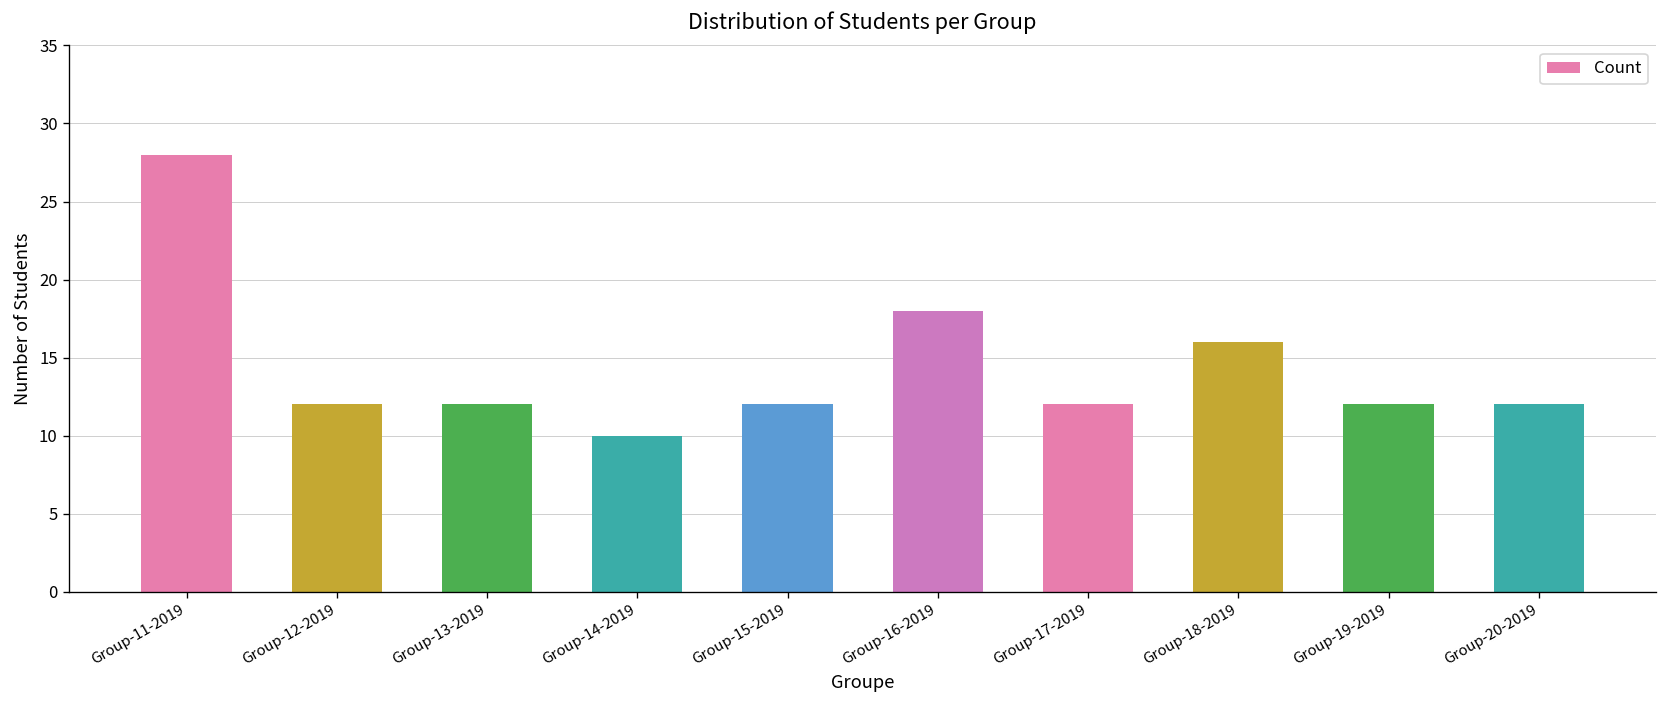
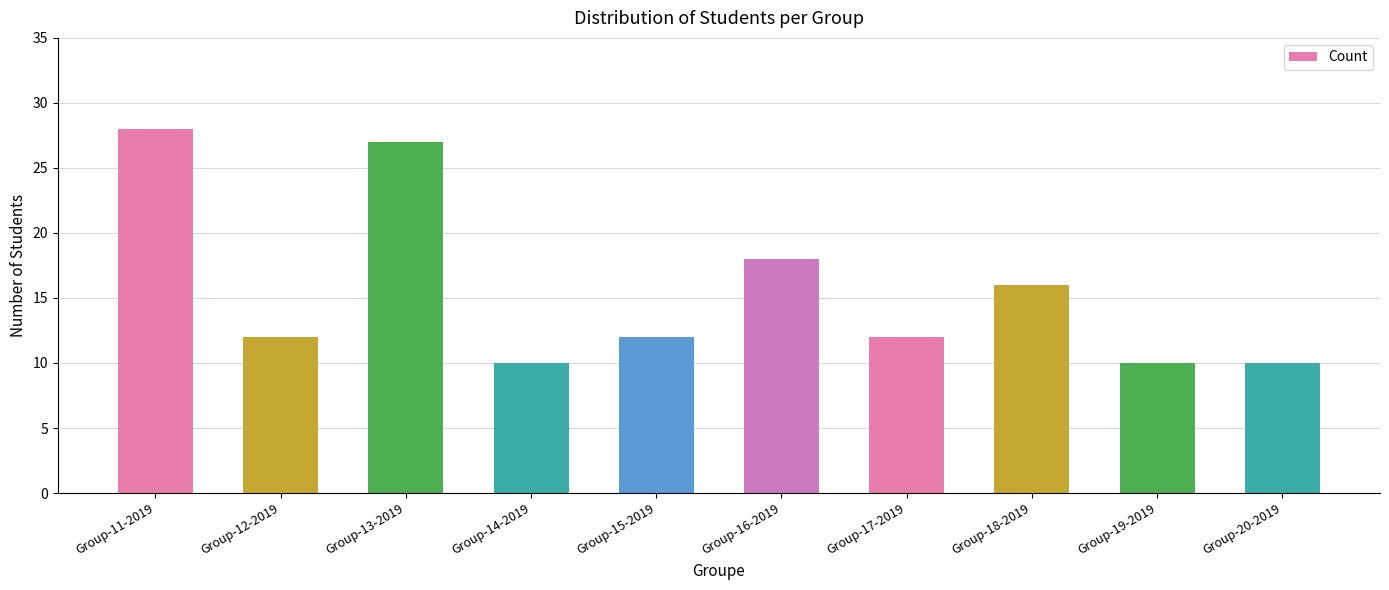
  {
    "Group-11-2019": 28,
    "Group-12-2019": 12,
-   "Group-13-2019": 12,
+   "Group-13-2019": 27,
    "Group-14-2019": 10,
    "Group-15-2019": 12,
    "Group-16-2019": 18,
    "Group-17-2019": 12,
    "Group-18-2019": 16,
-   "Group-19-2019": 12,
-   "Group-20-2019": 12
+   "Group-19-2019": 10,
+   "Group-20-2019": 10
  }
